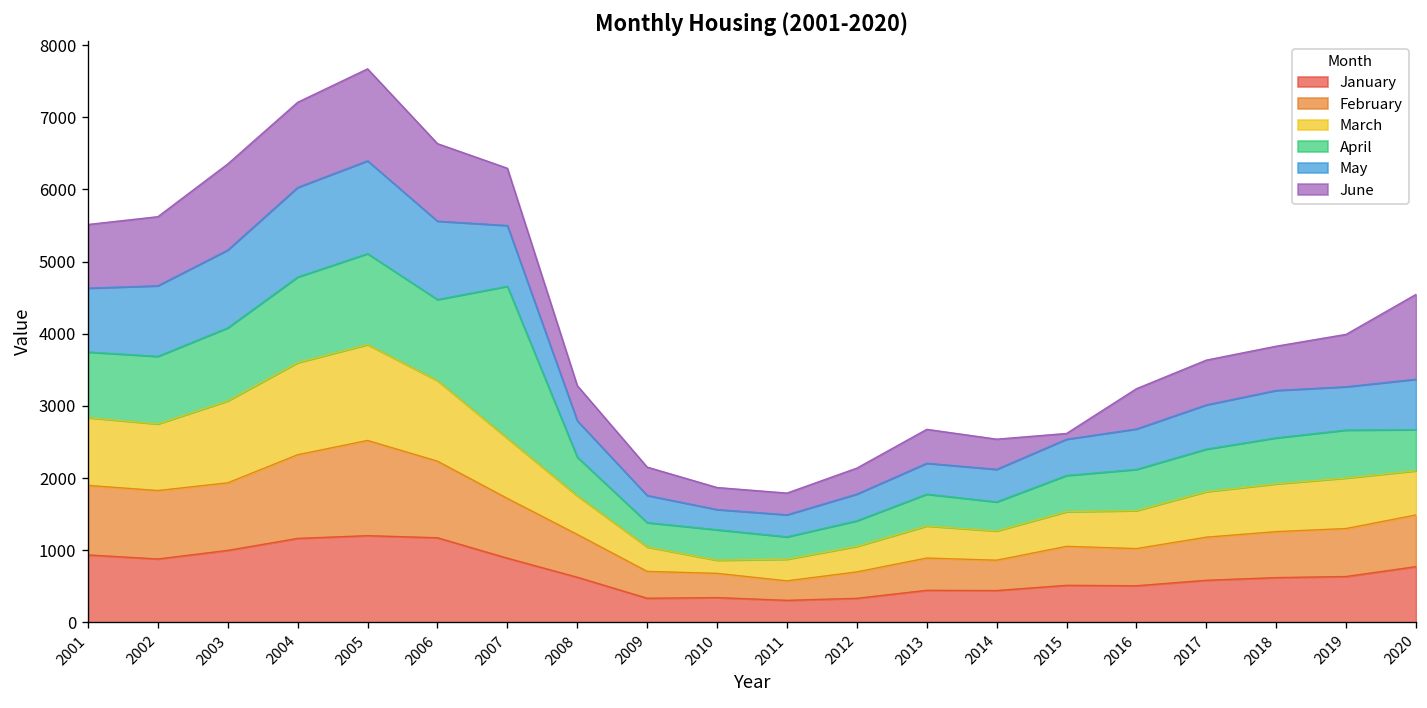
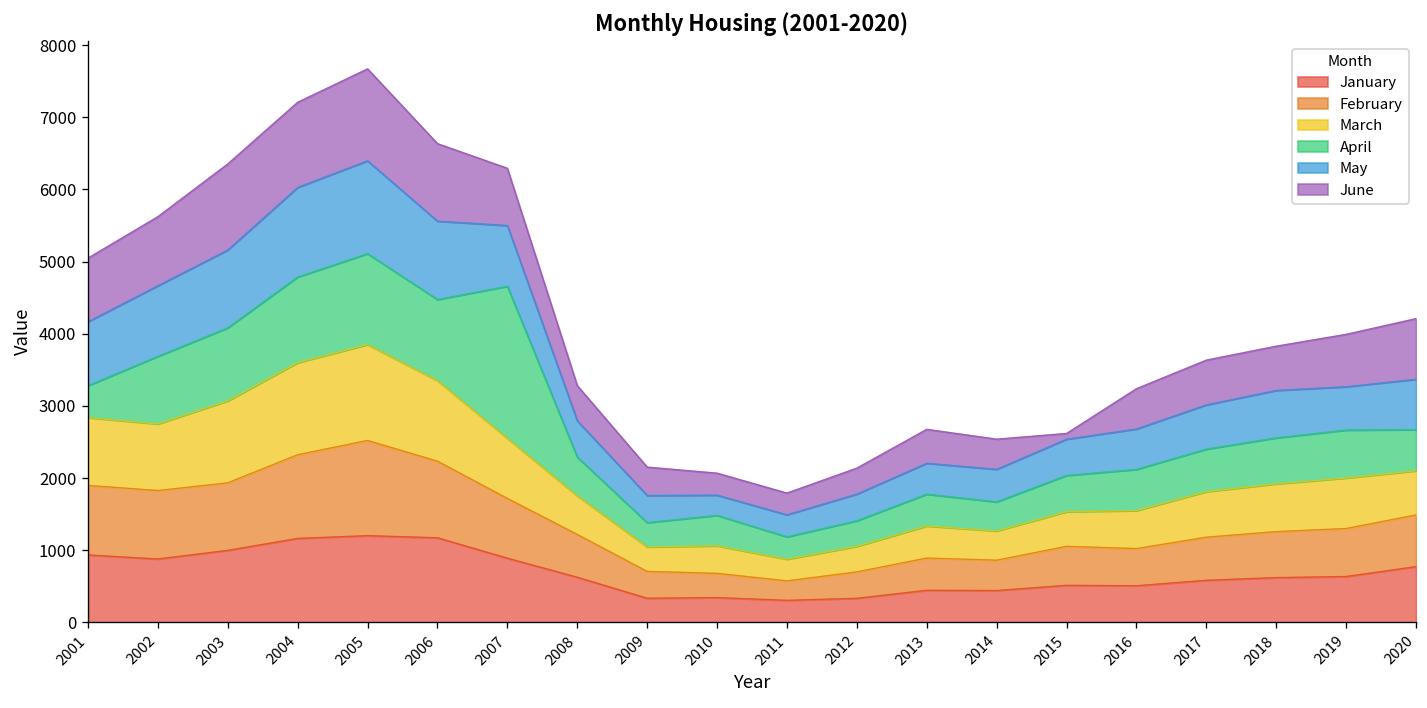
  {
    "March": {
      "2001": 900,
      "2002": 900,
      "2003": 1100,
      "2004": 1300,
      "2005": 1300,
      "2006": 1100,
      "2007": 800,
      "2008": 500,
      "2009": 300,
-     "2010": 200,
+     "2010": 400,
      "2011": 300,
      "2012": 400,
      "2013": 400,
      "2014": 400,
      "2015": 500,
      "2016": 500,
      "2017": 600,
      "2018": 700,
      "2019": 700,
      "2020": 600
    },
    "April": {
-     "2001": 900,
+     "2001": 400,
      "2002": 900,
      "2003": 1000,
      "2004": 1200,
      "2005": 1300,
      "2006": 1100,
      "2007": 2100,
      "2008": 500,
      "2009": 300,
      "2010": 400,
      "2011": 300,
      "2012": 400,
      "2013": 400,
      "2014": 400,
      "2015": 500,
      "2016": 600,
      "2017": 600,
      "2018": 600,
      "2019": 700,
      "2020": 600
    },
    "May": {
      "2001": 900,
      "2002": 1000,
      "2003": 1100,
      "2004": 1200,
      "2005": 1300,
      "2006": 1100,
      "2007": 800,
      "2008": 500,
      "2009": 400,
      "2010": 300,
      "2011": 300,
      "2012": 400,
      "2013": 400,
      "2014": 500,
      "2015": 500,
      "2016": 600,
      "2017": 600,
      "2018": 700,
      "2019": 600,
      "2020": 700
    },
    "June": {
      "2001": 900,
      "2002": 1000,
      "2003": 1200,
      "2004": 1200,
      "2005": 1300,
      "2006": 1100,
      "2007": 800,
      "2008": 500,
      "2009": 400,
      "2010": 300,
      "2011": 300,
      "2012": 400,
      "2013": 500,
      "2014": 400,
      "2015": 100,
      "2016": 600,
      "2017": 600,
      "2018": 600,
      "2019": 700,
-     "2020": 1200
+     "2020": 800
    }
  }
